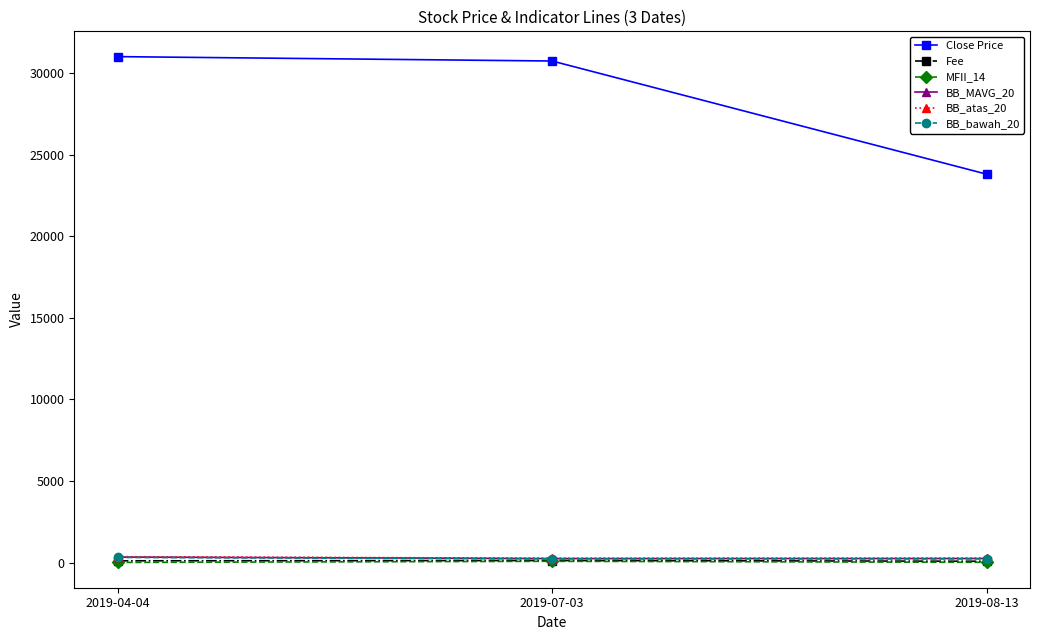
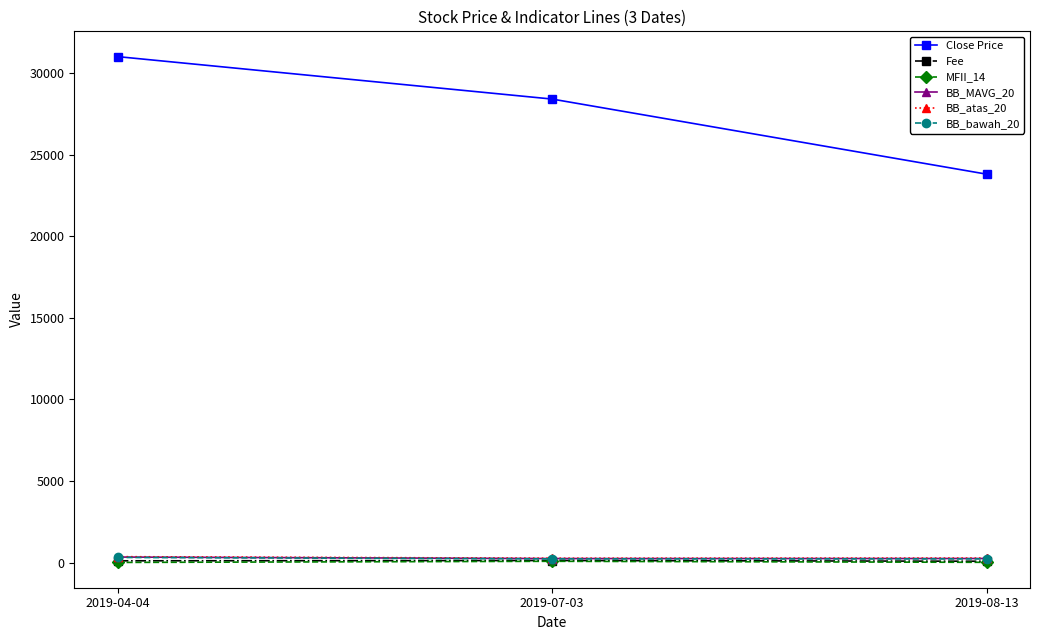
  {
    "Close Price": {
      "2019-04-04": 31000,
-     "2019-07-03": 30700,
+     "2019-07-03": 28400,
      "2019-08-13": 23800
    }
  }
